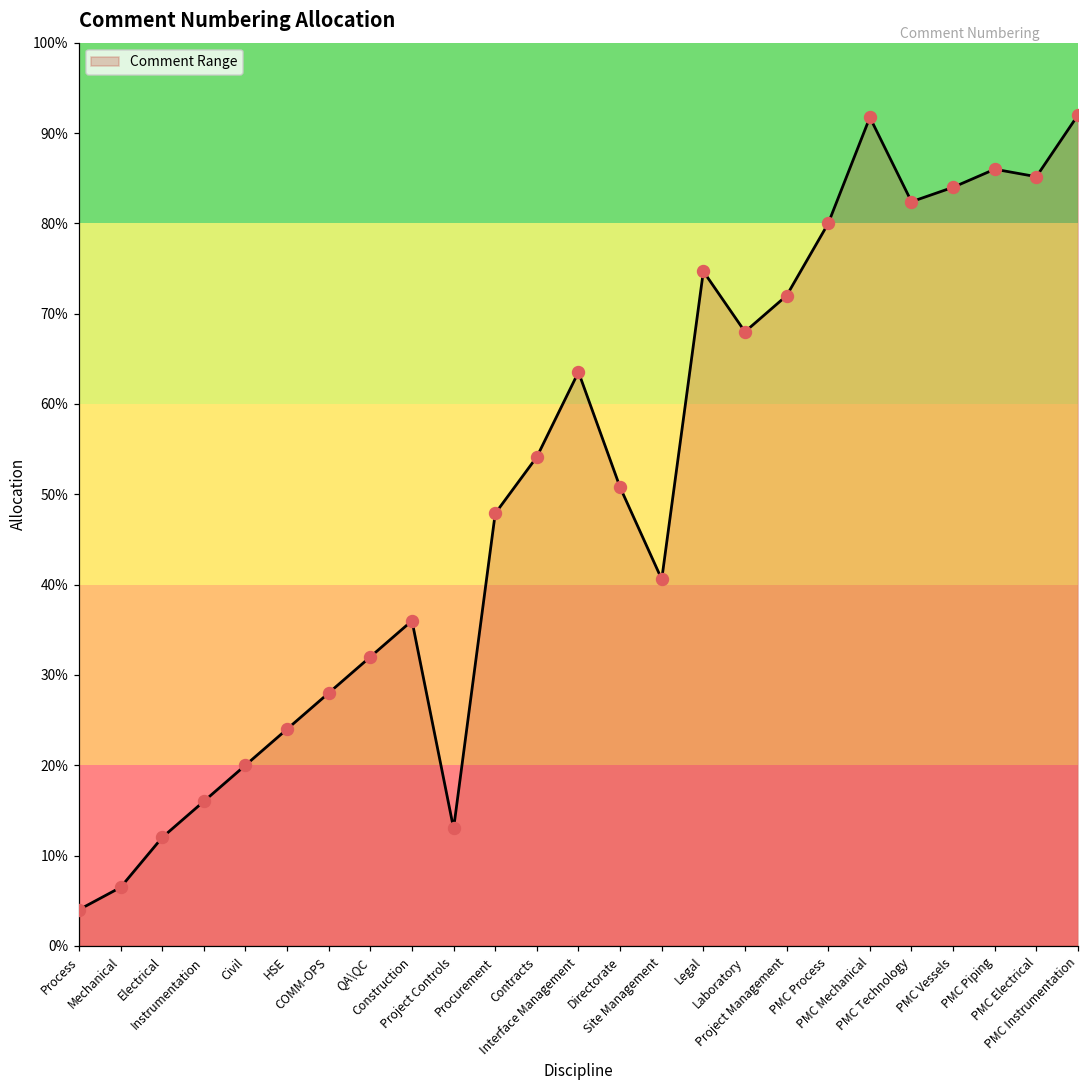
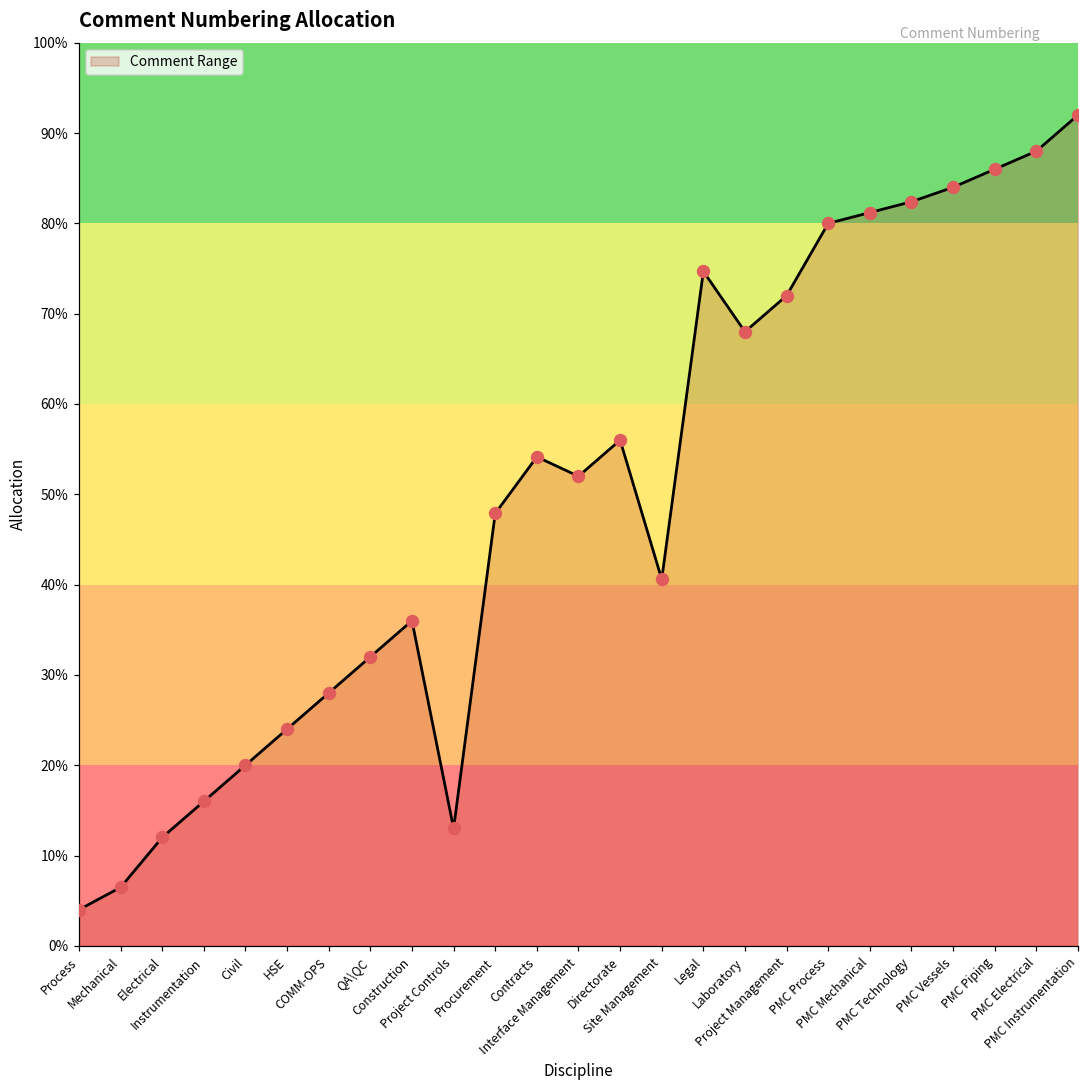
  {
    "Process": "4%",
    "Mechanical": "6%",
    "Electrical": "12%",
    "Instrumentation": "16%",
    "Civil": "20%",
    "HSE": "24%",
    "COMM-OPS": "28%",
    "QA\\QC": "32%",
    "Construction": "36%",
    "Project Controls": "13%",
    "Procurement": "48%",
    "Contracts": "54%",
-   "Interface Management": "64%",
-   "Directorate": "51%",
+   "Interface Management": "52%",
+   "Directorate": "56%",
    "Site Management": "41%",
    "Legal": "75%",
    "Laboratory": "68%",
    "Project Management": "72%",
    "PMC Process": "80%",
-   "PMC Mechanical": "92%",
+   "PMC Mechanical": "81%",
    "PMC Technology": "82%",
    "PMC Vessels": "84%",
    "PMC Piping": "86%",
-   "PMC Electrical": "85%",
+   "PMC Electrical": "88%",
    "PMC Instrumentation": "92%"
  }
